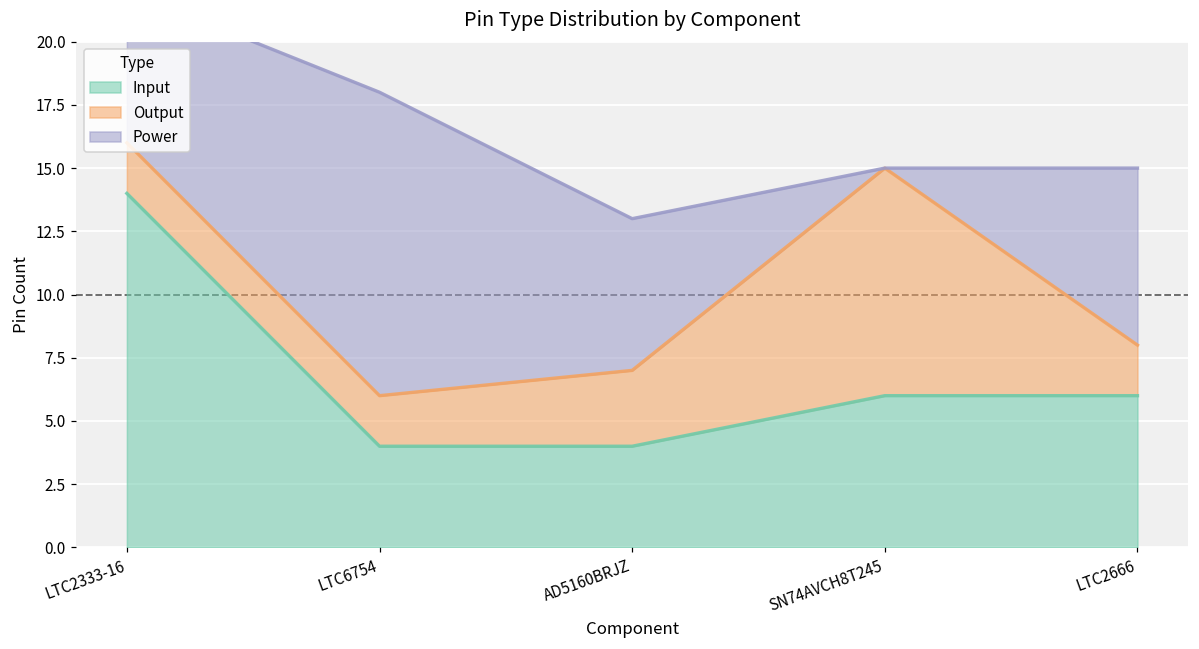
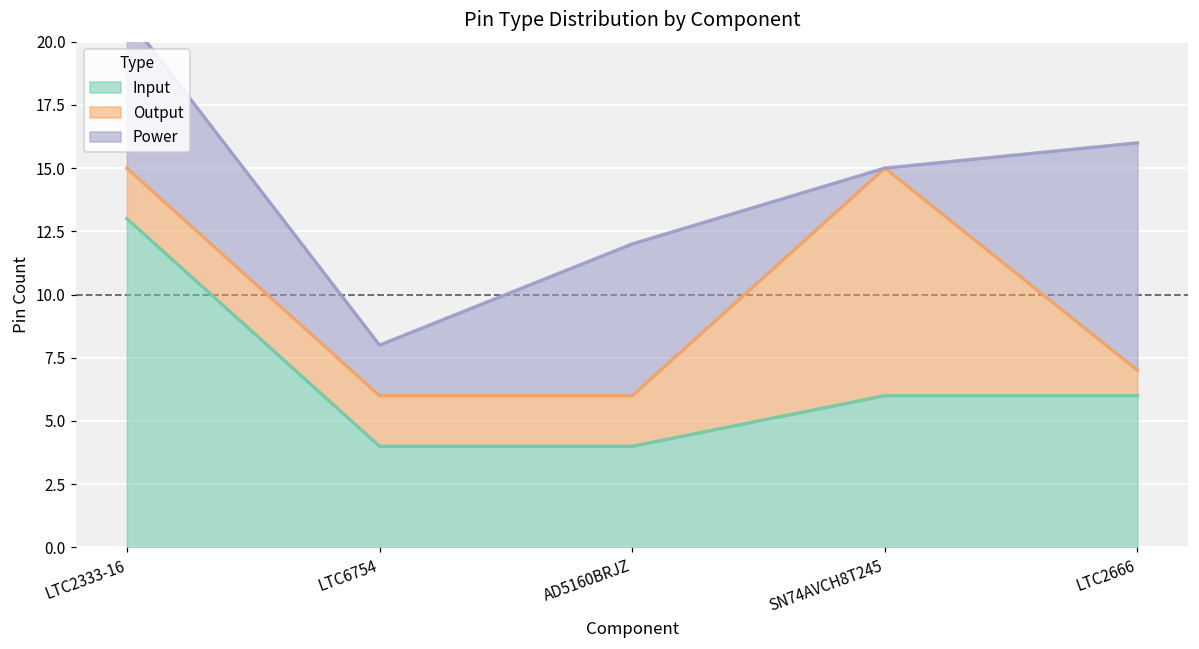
  {
    "Input": {
-     "LTC2333-16": 14,
+     "LTC2333-16": 13,
      "LTC6754": 4,
      "AD5160BRJZ": 4,
      "SN74AVCH8T245": 6,
      "LTC2666": 6
    },
    "Output": {
      "LTC6754": 2,
-     "AD5160BRJZ": 3,
-     "LTC2666": 2
+     "AD5160BRJZ": 2,
+     "LTC2666": 1
    },
    "Power": {
-     "LTC6754": 12,
+     "LTC6754": 2,
      "AD5160BRJZ": 6,
-     "LTC2666": 7
+     "LTC2666": 9
    }
  }
